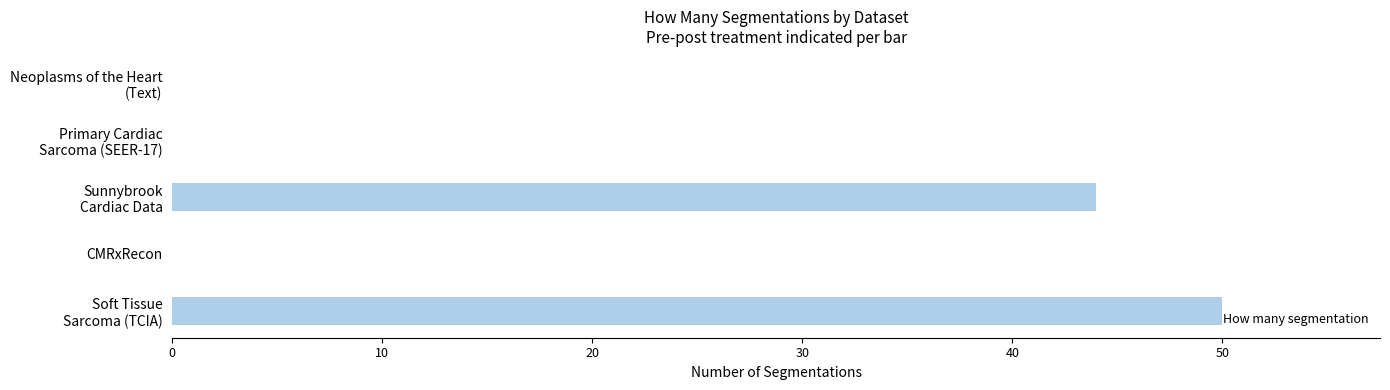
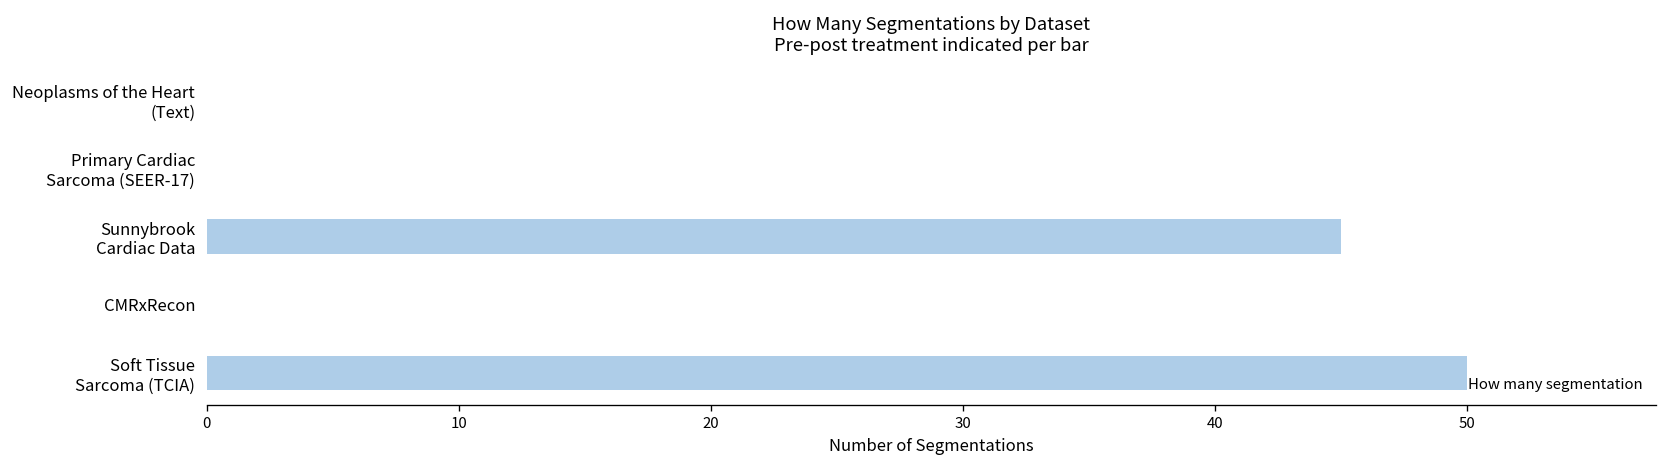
  {
    "Neoplasms of the Heart (Text)": 0,
    "Primary Cardiac Sarcoma (SEER-17)": 0,
-   "Sunnybrook Cardiac Data": 44,
+   "Sunnybrook Cardiac Data": 45,
    "CMRxRecon": 0,
    "Soft Tissue Sarcoma (TCIA)": 50
  }
